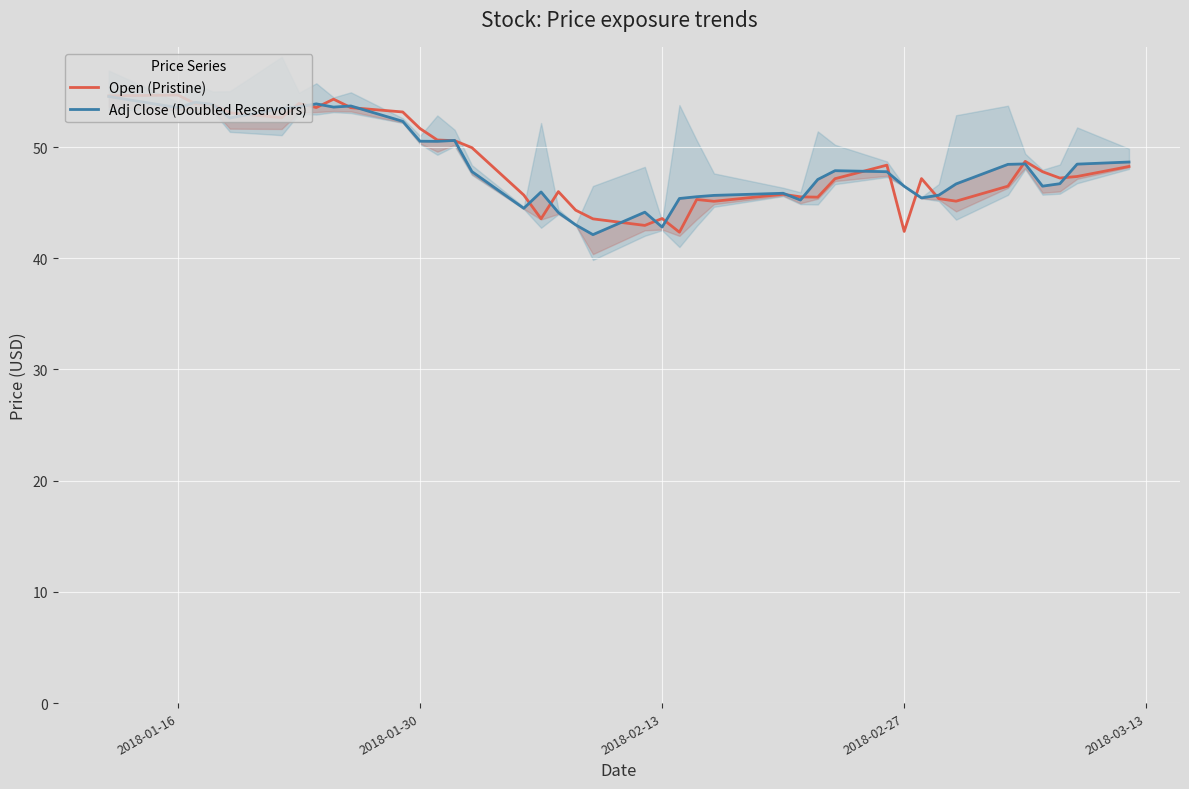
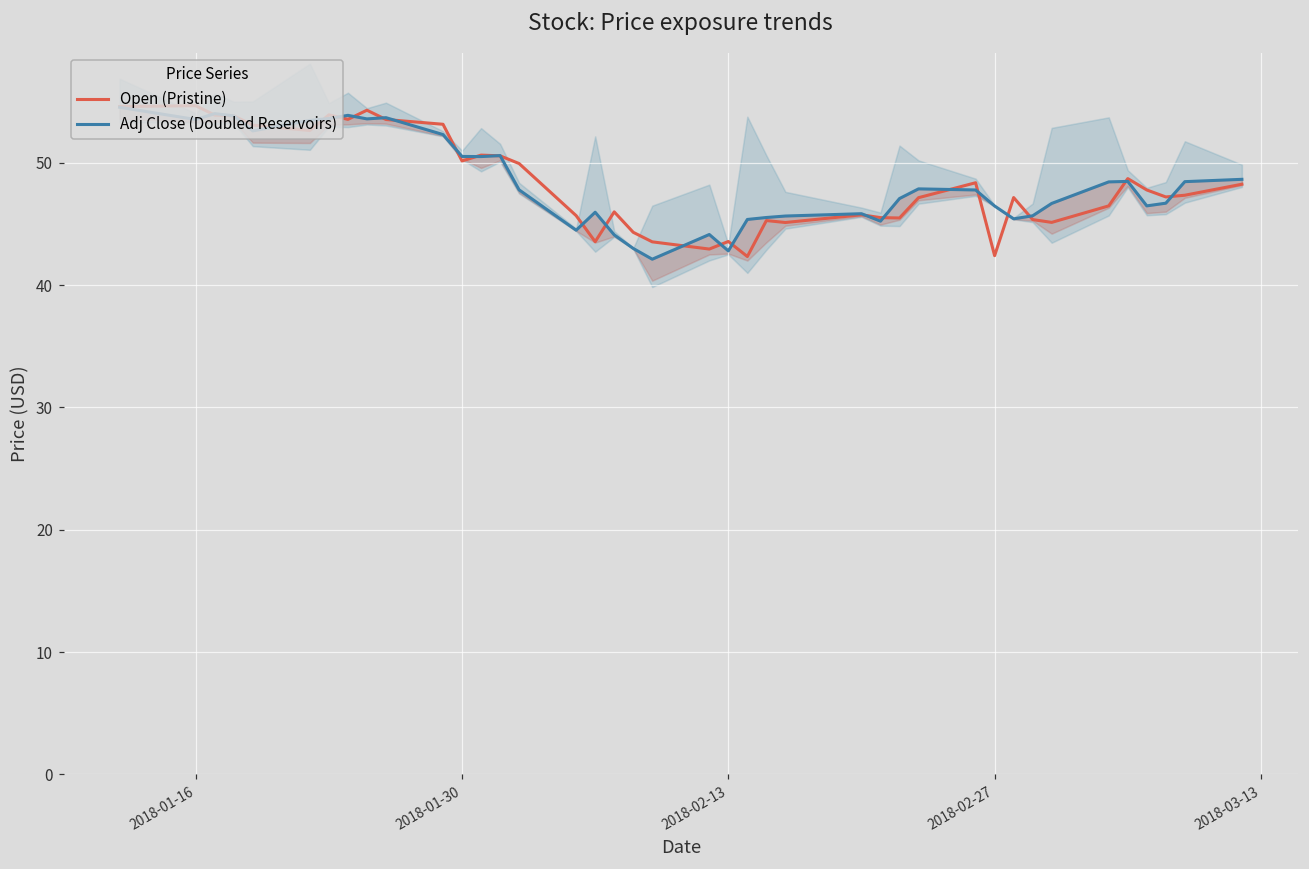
  {
    "Open (Pristine)": {
-     "2018-01-30": 51.7,
+     "2018-01-30": 50.2,
      "2018-02-27": 42.4
    }
  }
